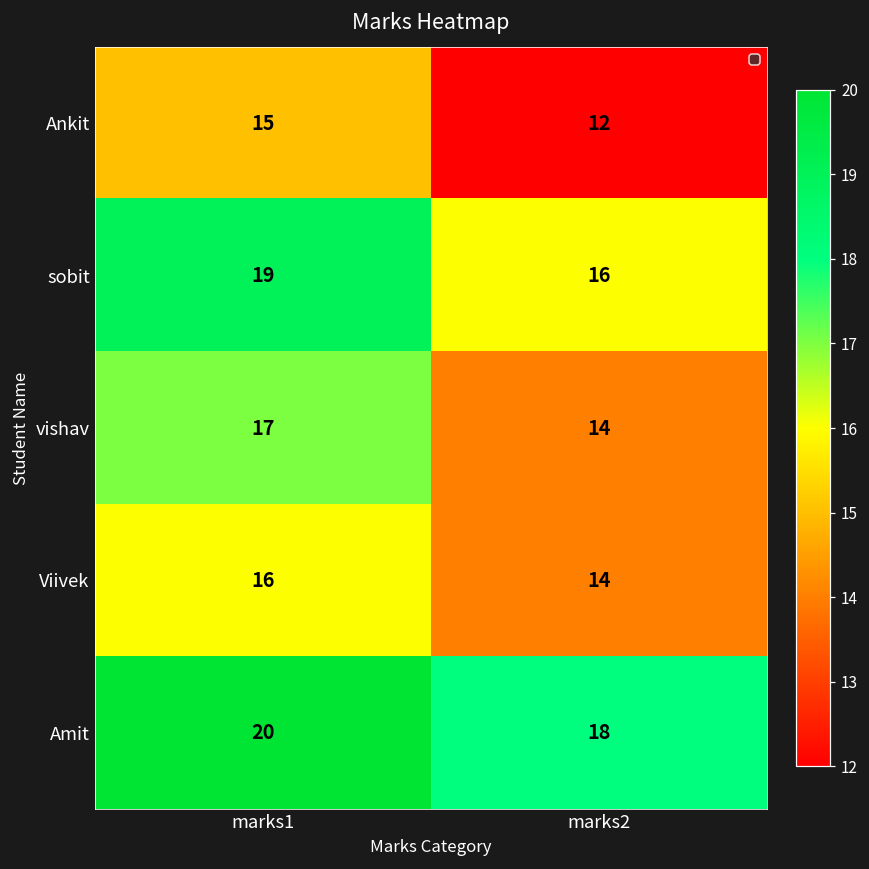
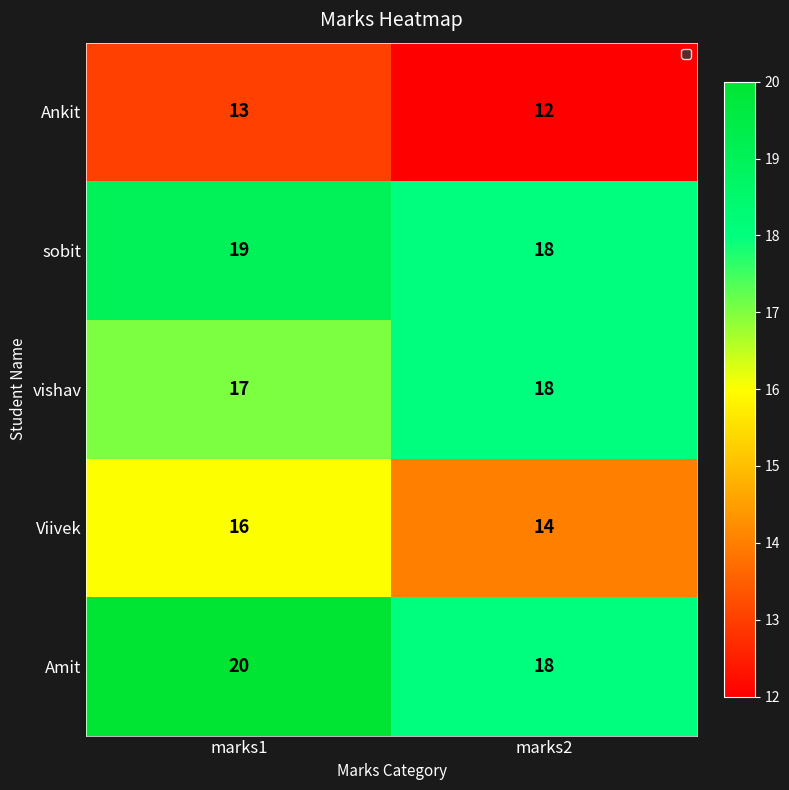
  {
    "Ankit": {
-     "marks1": 15,
+     "marks1": 13,
      "marks2": 12
    },
    "sobit": {
      "marks1": 19,
-     "marks2": 16
+     "marks2": 18
    },
    "vishav": {
      "marks1": 17,
-     "marks2": 14
+     "marks2": 18
    },
    "Viivek": {
      "marks1": 16,
      "marks2": 14
    },
    "Amit": {
      "marks1": 20,
      "marks2": 18
    }
  }
